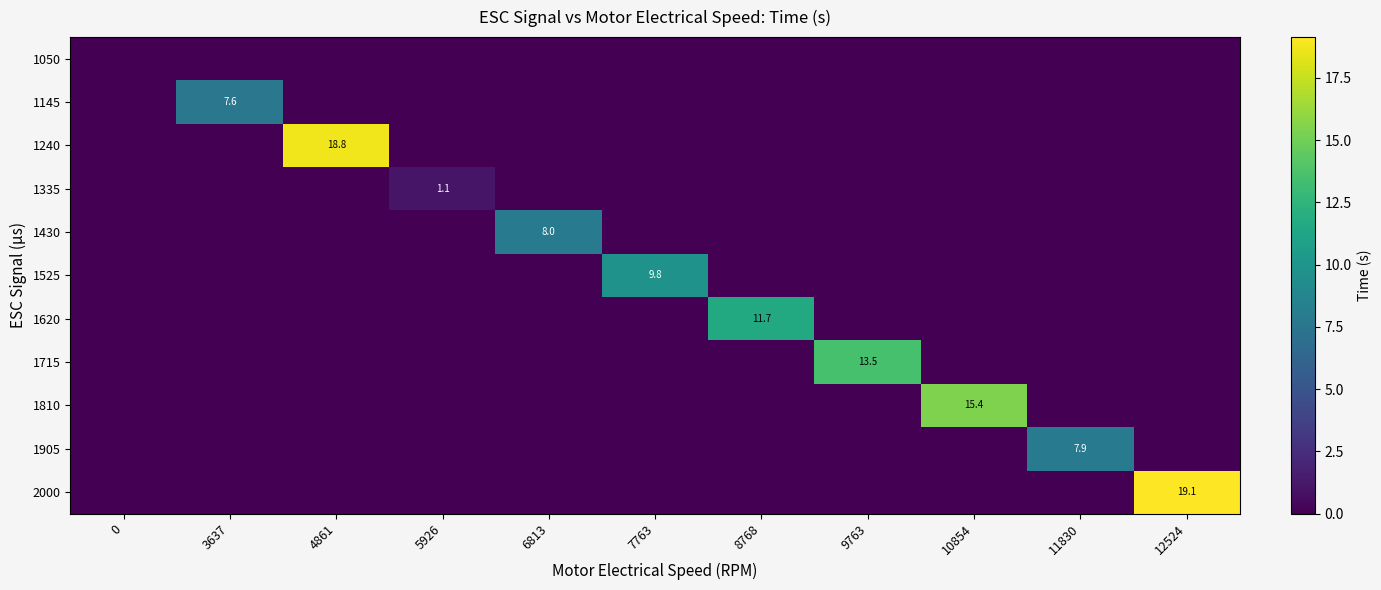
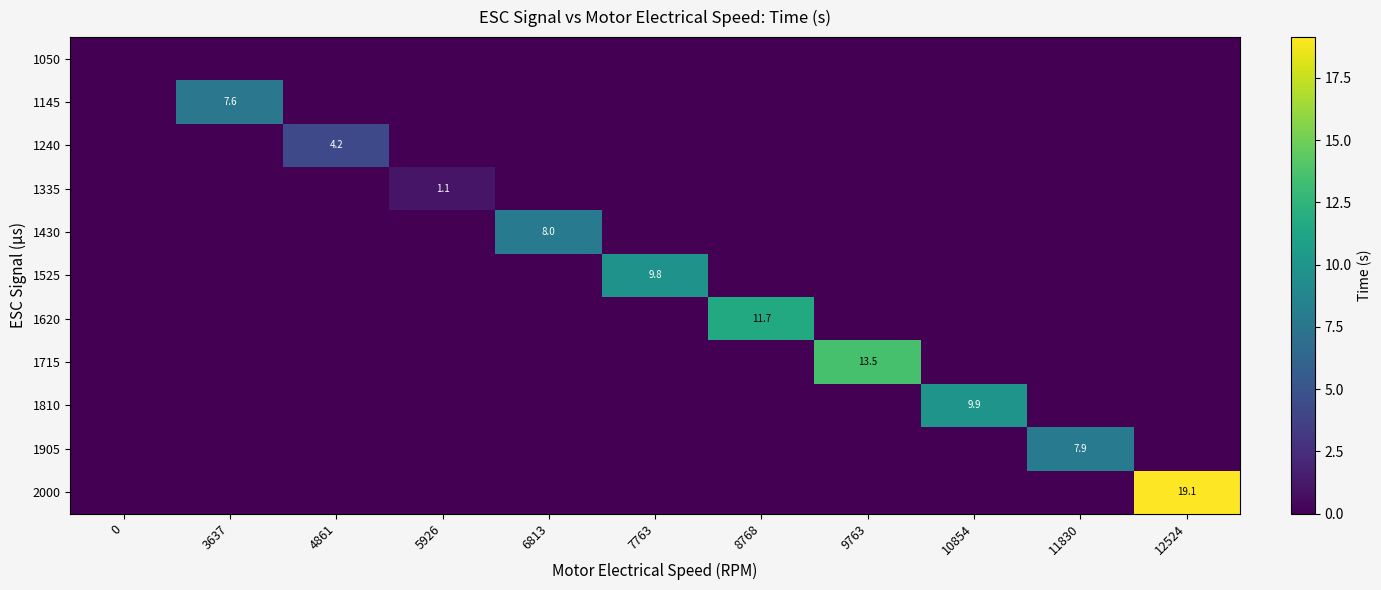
  {
    "1145": {
      "3637": 7.6
    },
    "1240": {
-     "4861": 18.8
+     "4861": 4.2
    },
    "1335": {
      "5926": 1.1
    },
    "1430": {
      "6813": 8.0
    },
    "1525": {
      "7763": 9.8
    },
    "1620": {
      "8768": 11.7
    },
    "1715": {
      "9763": 13.5
    },
    "1810": {
-     "10854": 15.4
+     "10854": 9.9
    },
    "1905": {
      "11830": 7.9
    },
    "2000": {
      "12524": 19.1
    }
  }
